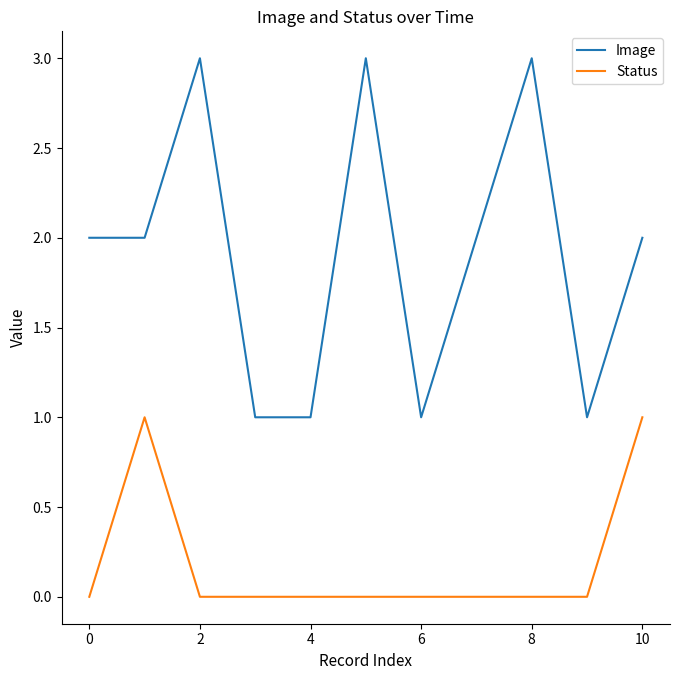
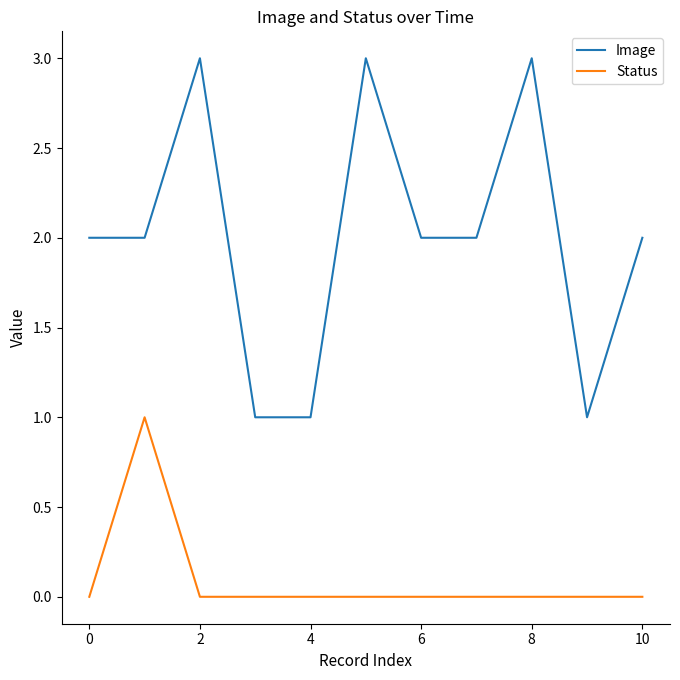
  {
    "Image": {
      "0": 2,
      "2": 3,
      "4": 1,
-     "6": 1,
+     "6": 2,
      "8": 3,
      "10": 2
    },
    "Status": {
      "0": 0,
      "2": 0,
      "4": 0,
      "6": 0,
      "8": 0,
-     "10": 1
+     "10": 0
    }
  }
